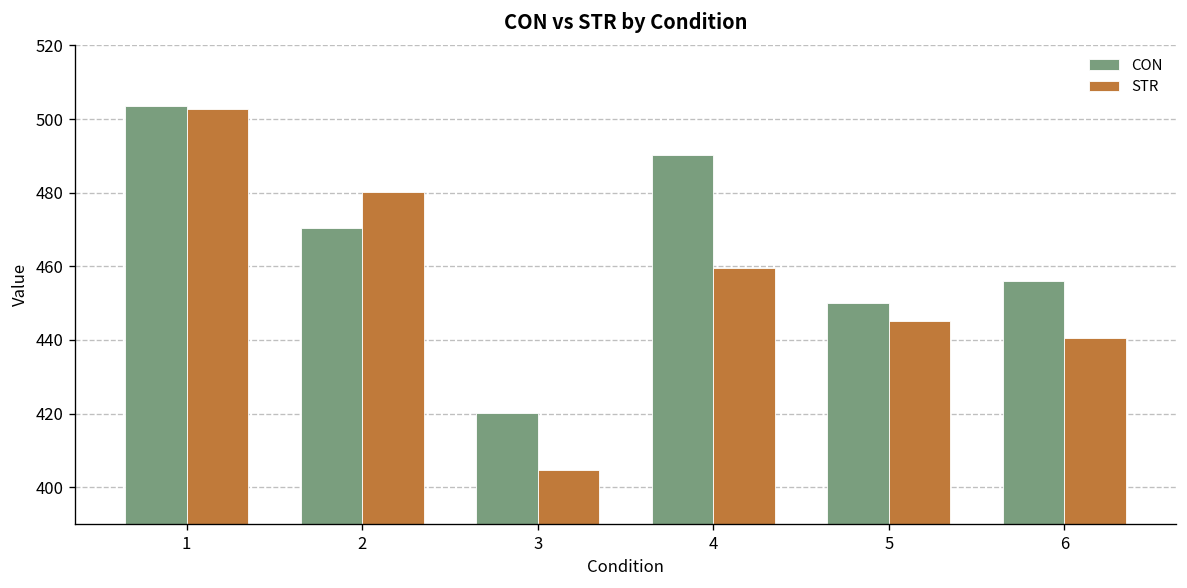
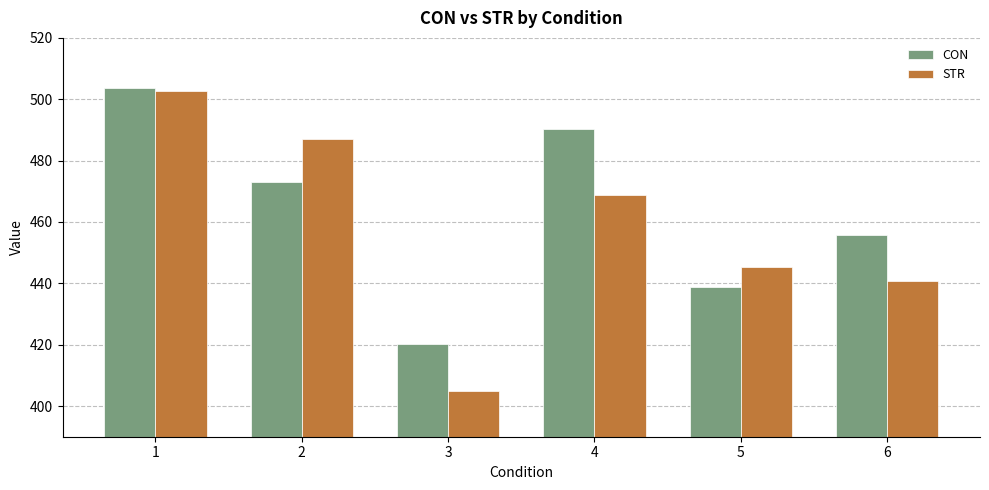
  {
    "CON": {
      "1": 504,
-     "2": 470,
+     "2": 473,
      "3": 420,
      "4": 490,
-     "5": 450,
+     "5": 439,
      "6": 456
    },
    "STR": {
      "1": 503,
-     "2": 480,
+     "2": 487,
      "3": 405,
-     "4": 459,
+     "4": 469,
      "5": 445,
      "6": 441
    }
  }
